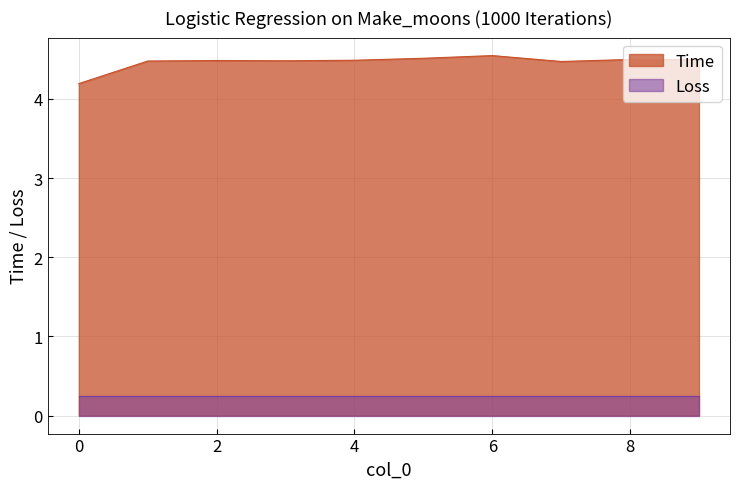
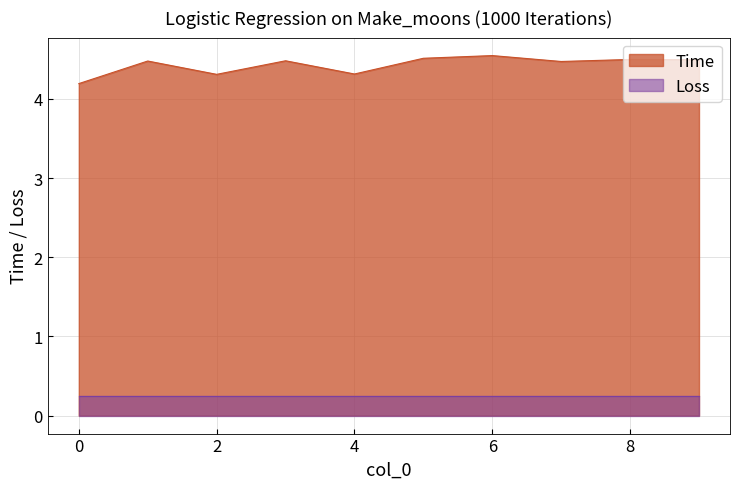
  {
    "Time": {
      "0": 4.2,
-     "2": 4.5,
-     "4": 4.5,
+     "2": 4.3,
+     "4": 4.3,
      "6": 4.5
    },
    "Loss": {
      "0": 0.2,
      "2": 0.2,
      "4": 0.2,
      "6": 0.2,
      "8": 0.2
    }
  }
